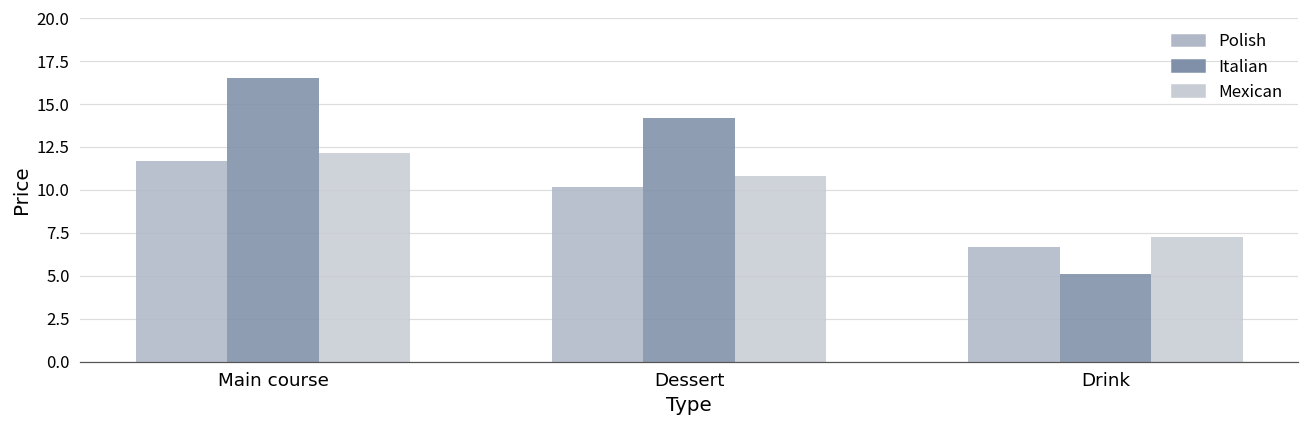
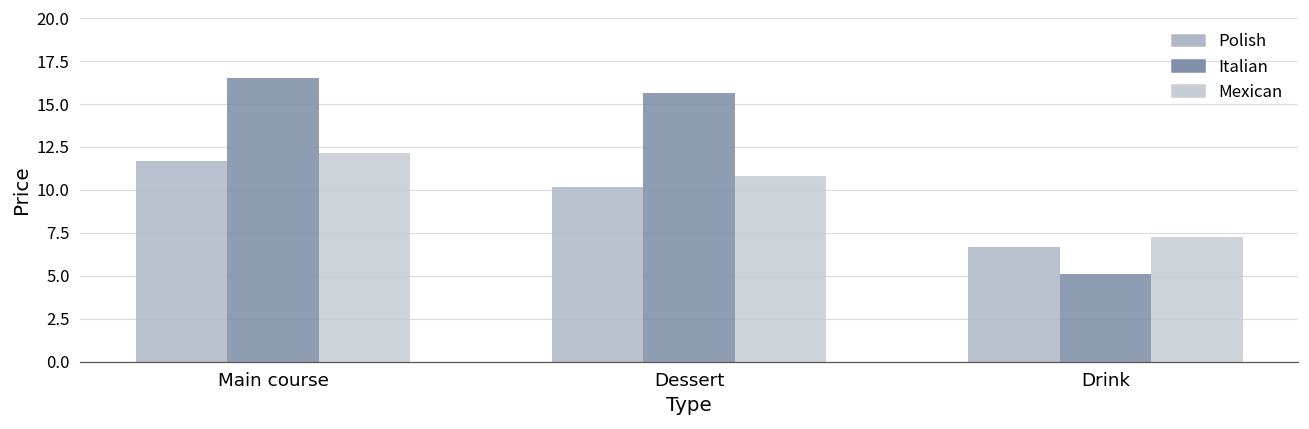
  {
    "Italian": {
      "Main course": 16.5,
-     "Dessert": 14.2,
+     "Dessert": 15.7,
      "Drink": 5.1
    }
  }
